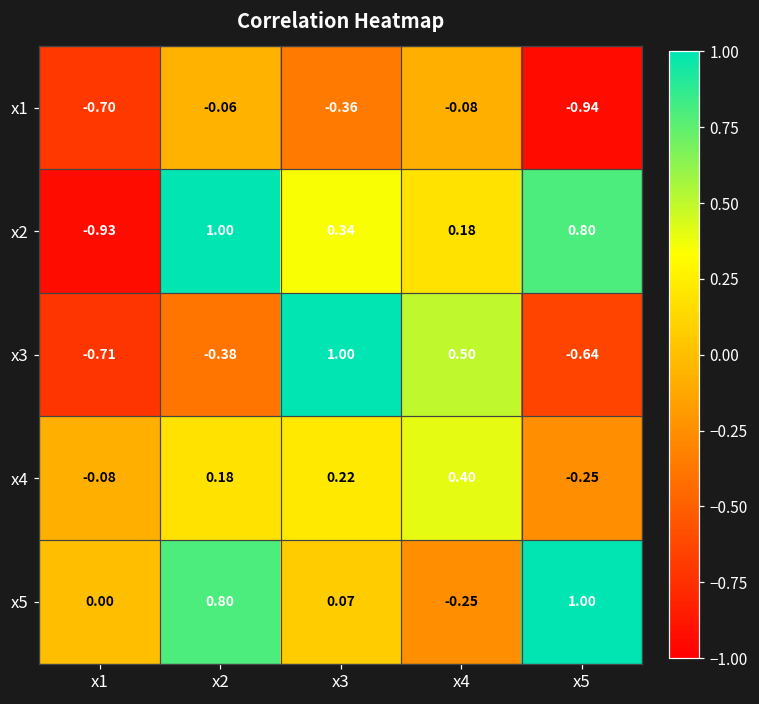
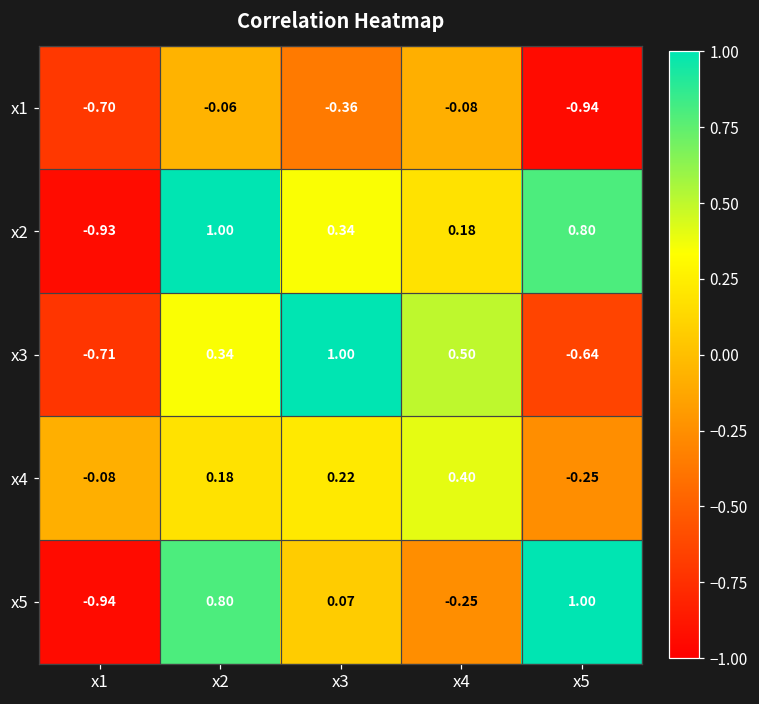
  {
    "x1": {
      "x1": -0.70,
      "x2": -0.06,
      "x3": -0.36,
      "x4": -0.08,
      "x5": -0.94
    },
    "x2": {
      "x1": -0.93,
      "x2": 1.00,
      "x3": 0.34,
      "x4": 0.18,
      "x5": 0.80
    },
    "x3": {
      "x1": -0.71,
-     "x2": -0.38,
+     "x2": 0.34,
      "x3": 1.00,
      "x4": 0.50,
      "x5": -0.64
    },
    "x4": {
      "x1": -0.08,
      "x2": 0.18,
      "x3": 0.22,
      "x4": 0.40,
      "x5": -0.25
    },
    "x5": {
-     "x1": 0.00,
+     "x1": -0.94,
      "x2": 0.80,
      "x3": 0.07,
      "x4": -0.25,
      "x5": 1.00
    }
  }
